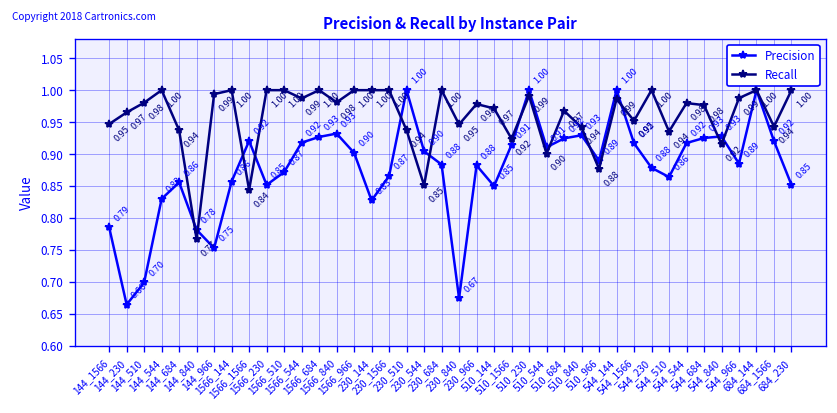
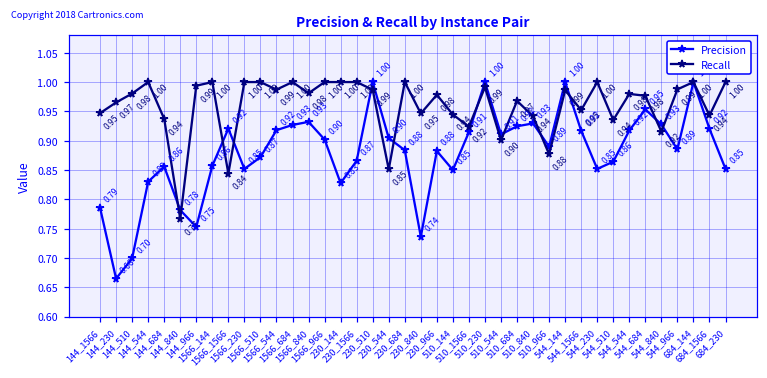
  {
    "Precision": {
      "144_1566": 0.79,
      "144_510": 0.70,
      "144_684": 0.86,
      "144_840": 0.78,
      "144_966": 0.75,
      "1566_144": 0.86,
      "1566_1566": 0.92,
      "1566_510": 0.87,
      "1566_840": 0.93,
      "1566_966": 0.90,
      "230_1566": 0.87,
      "230_510": 1.00,
      "230_544": 0.90,
      "230_684": 0.88,
-     "230_840": 0.67,
+     "230_840": 0.74,
      "230_966": 0.88,
      "510_144": 0.85,
      "510_1566": 0.91,
      "510_230": 1.00,
      "510_966": 0.89,
      "544_144": 1.00,
-     "544_230": 0.88,
+     "544_230": 0.85,
      "544_510": 0.86,
-     "544_684": 0.93,
+     "544_684": 0.95,
      "544_840": 0.93,
      "544_966": 0.89,
      "684_230": 0.85
    },
    "Recall": {
      "144_1566": 0.95,
      "144_230": 0.97,
      "144_510": 0.98,
      "144_544": 1.00,
      "144_684": 0.94,
      "144_966": 0.99,
      "1566_144": 1.00,
      "1566_1566": 0.84,
      "1566_510": 1.00,
      "1566_544": 0.99,
      "230_144": 1.00,
      "230_1566": 1.00,
-     "230_510": 0.94,
+     "230_510": 0.99,
      "230_544": 0.85,
      "230_684": 1.00,
      "230_840": 0.95,
      "230_966": 0.98,
-     "510_144": 0.97,
+     "510_144": 0.94,
      "510_1566": 0.92,
      "510_230": 0.99,
      "510_544": 0.90,
      "510_966": 0.88,
      "544_144": 0.99,
      "544_230": 1.00,
      "544_966": 0.99,
      "684_230": 1.00
    }
  }
